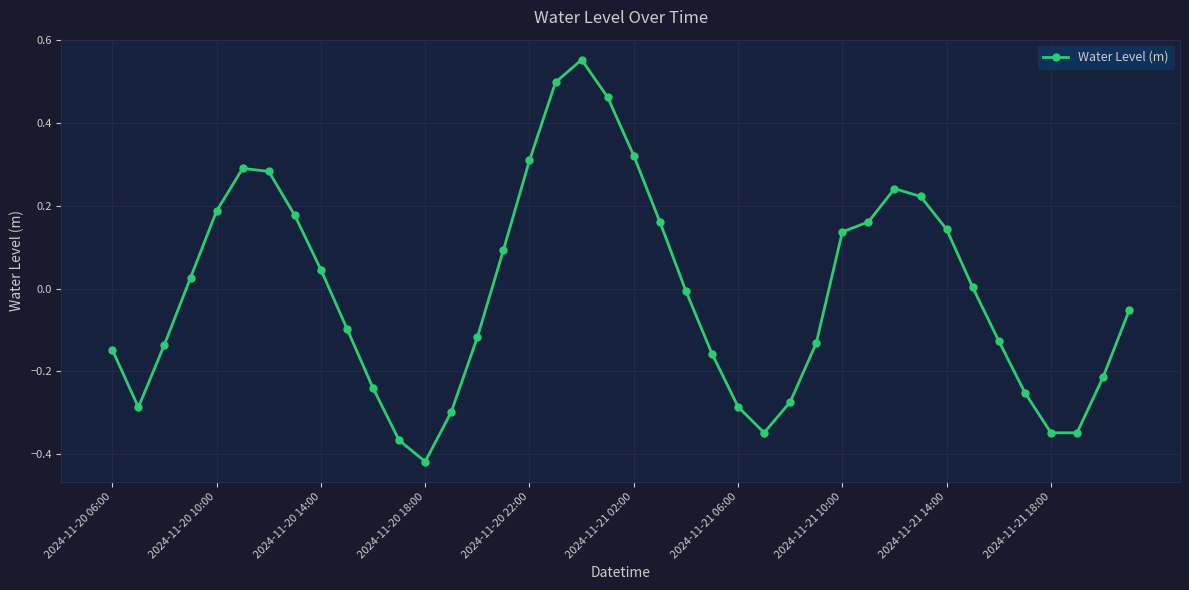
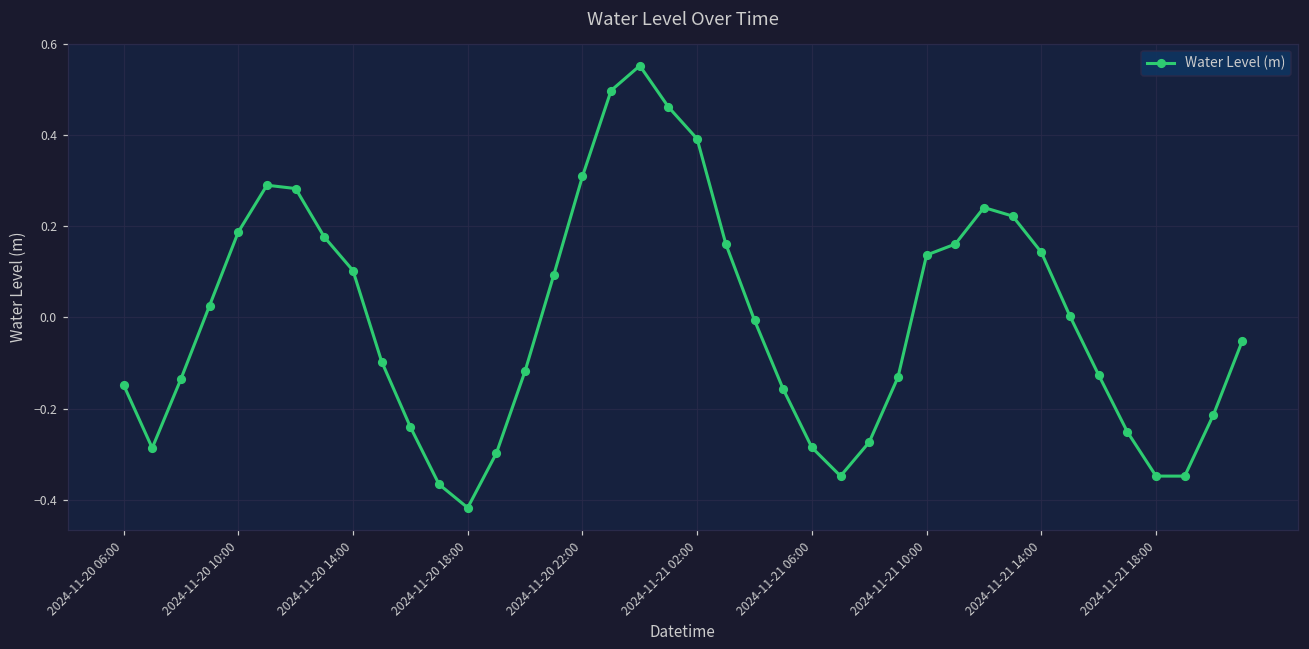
  {
    "2024-11-20 06:00": -0.15,
    "2024-11-20 10:00": 0.19,
-   "2024-11-20 14:00": 0.05,
+   "2024-11-20 14:00": 0.10,
    "2024-11-20 18:00": -0.42,
    "2024-11-20 22:00": 0.31,
-   "2024-11-21 02:00": 0.32,
+   "2024-11-21 02:00": 0.39,
    "2024-11-21 06:00": -0.29,
    "2024-11-21 10:00": 0.14,
    "2024-11-21 14:00": 0.14,
    "2024-11-21 18:00": -0.35
  }
